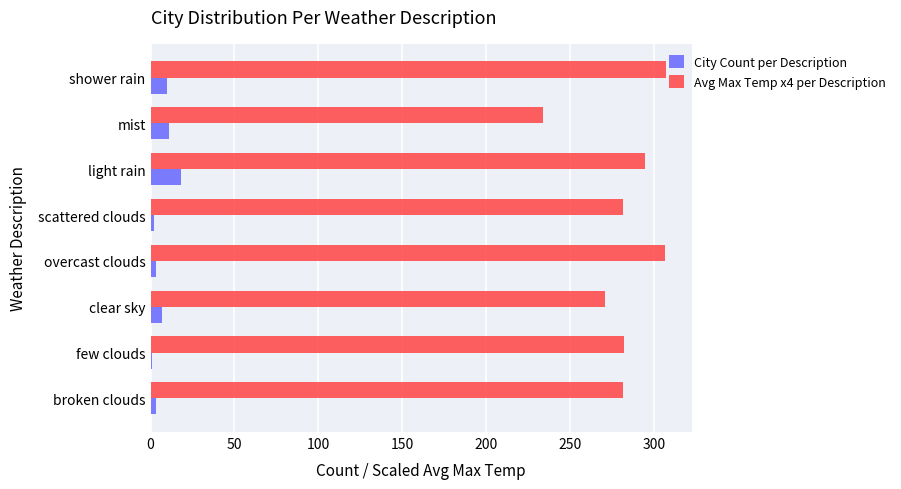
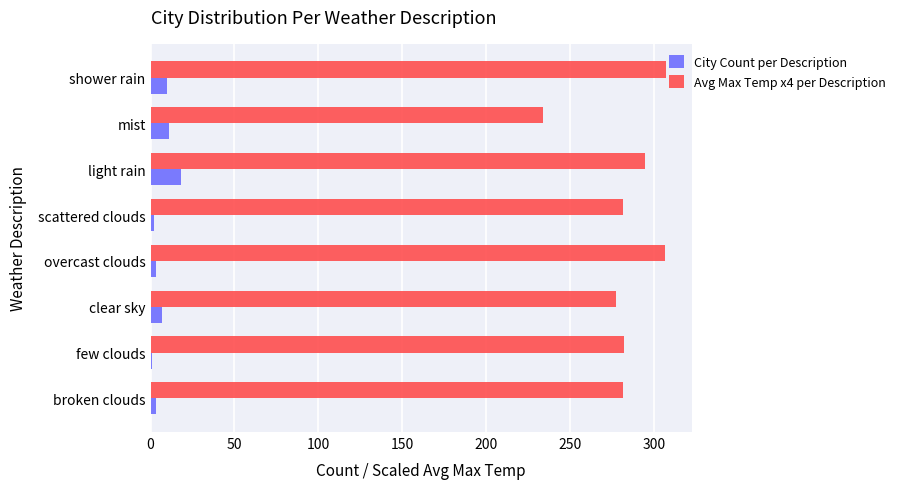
  {
    "City Count per Description": {
      "shower rain": 10,
      "mist": 11,
      "light rain": 18,
      "scattered clouds": 2,
      "overcast clouds": 3,
      "clear sky": 7,
      "broken clouds": 3
    },
    "Avg Max Temp x4 per Description": {
      "shower rain": 307,
      "mist": 234,
      "light rain": 294,
      "scattered clouds": 282,
      "overcast clouds": 306,
-     "clear sky": 271,
+     "clear sky": 278,
      "few clouds": 282,
      "broken clouds": 281
    }
  }
